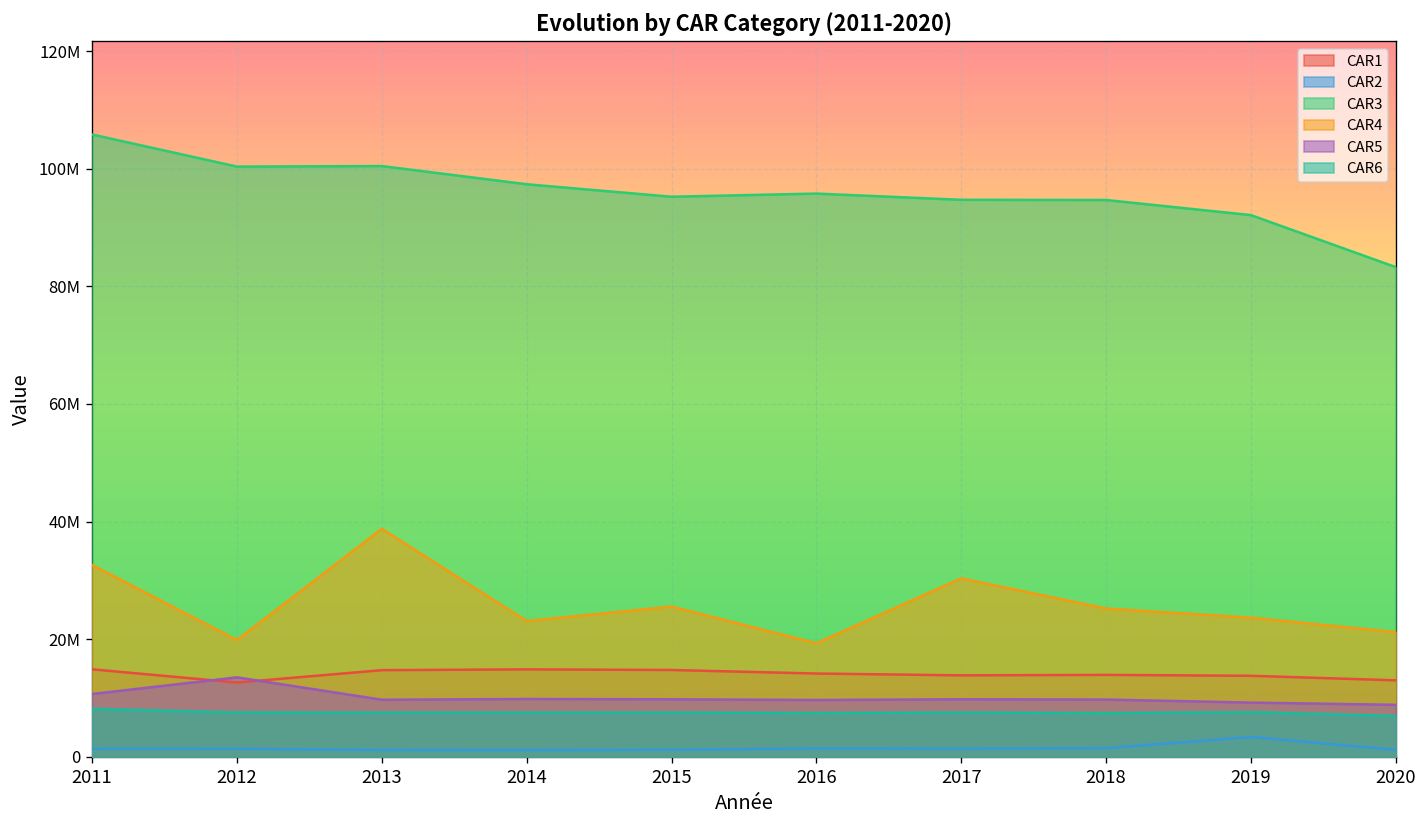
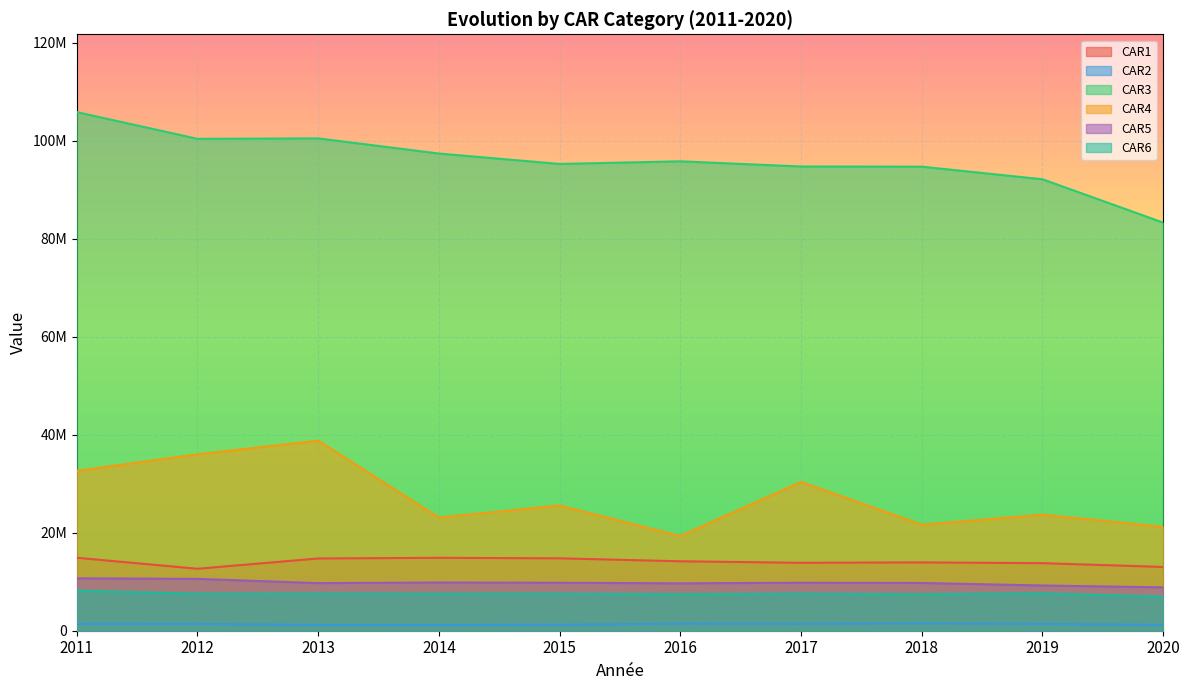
  {
    "CAR1": {
      "2011": 15000000,
      "2012": 13000000,
      "2013": 15000000,
      "2014": 15000000,
      "2015": 15000000,
      "2016": 14000000,
      "2017": 14000000,
      "2018": 14000000,
      "2019": 14000000,
      "2020": 13000000
    },
    "CAR2": {
      "2011": 1000000,
      "2012": 1000000,
      "2013": 1000000,
      "2014": 1000000,
      "2015": 1000000,
      "2016": 1000000,
      "2017": 1000000,
      "2018": 1000000,
-     "2019": 3000000,
+     "2019": 1000000,
      "2020": 1000000
    },
    "CAR4": {
      "2011": 33000000,
-     "2012": 20000000,
+     "2012": 36000000,
      "2013": 39000000,
      "2014": 23000000,
      "2015": 26000000,
      "2016": 19000000,
      "2017": 30000000,
-     "2018": 25000000,
+     "2018": 22000000,
      "2019": 24000000,
      "2020": 21000000
    },
    "CAR5": {
      "2011": 11000000,
-     "2012": 14000000,
+     "2012": 11000000,
      "2013": 10000000,
      "2014": 10000000,
      "2015": 10000000,
      "2016": 10000000,
      "2017": 10000000,
      "2018": 10000000,
      "2019": 9000000,
      "2020": 9000000
    }
  }
